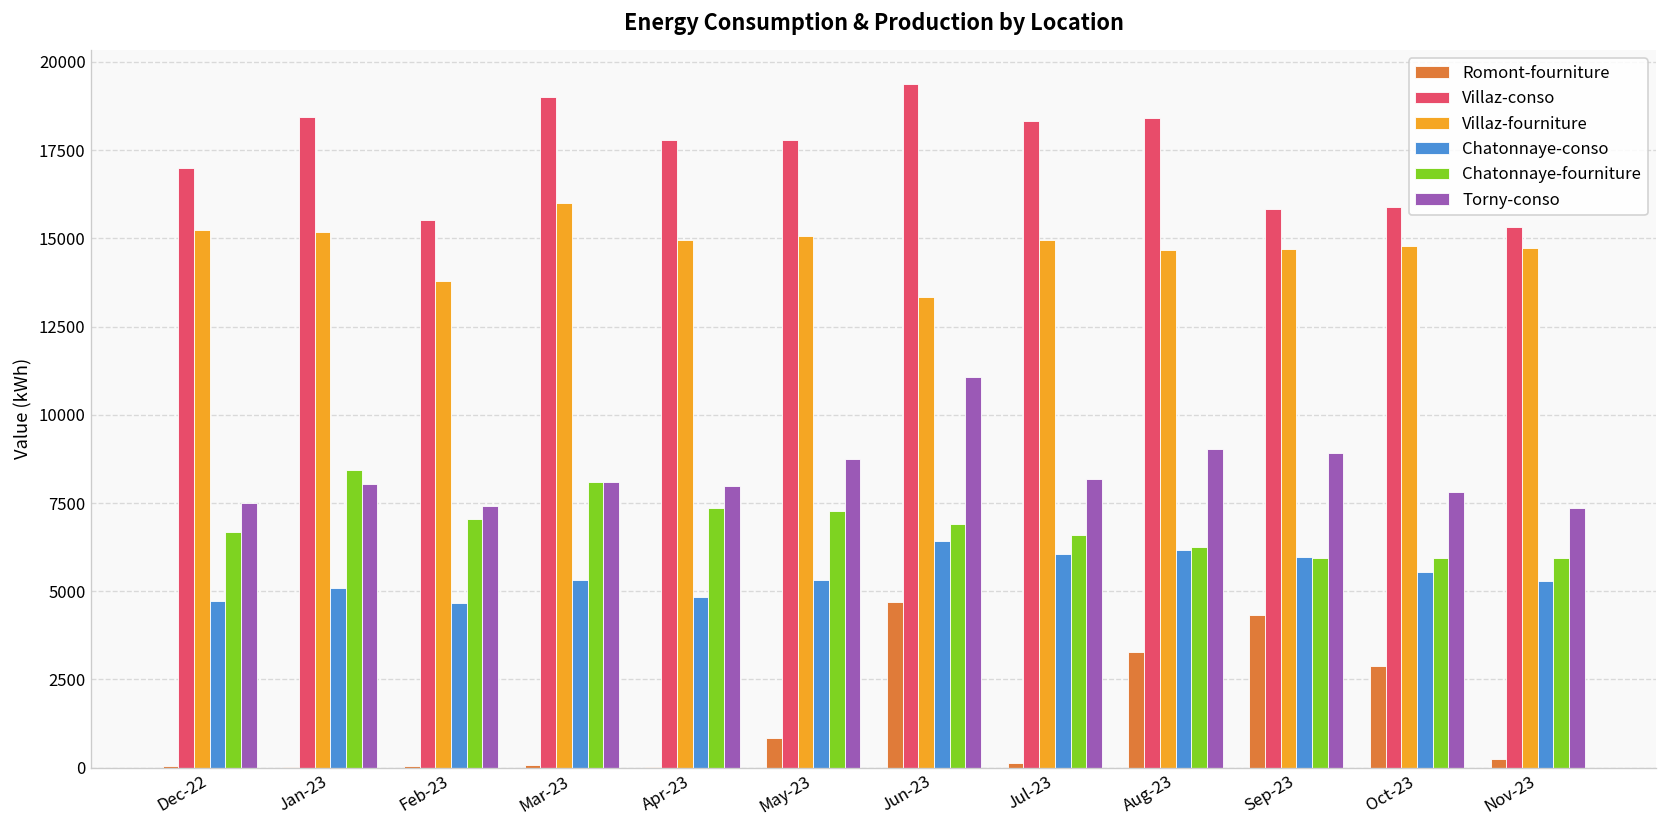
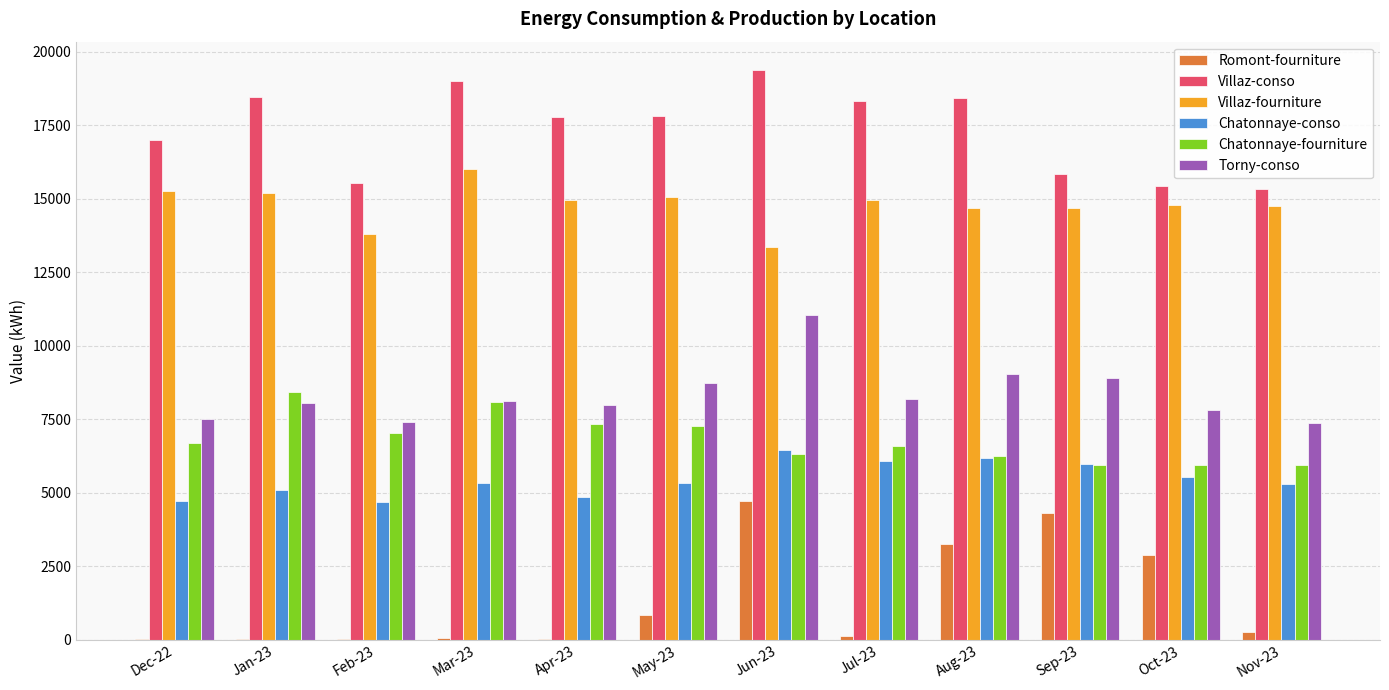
  {
    "Villaz-conso": {
      "Dec-22": 17000,
      "Jan-23": 18400,
      "Feb-23": 15500,
      "Mar-23": 19000,
      "Apr-23": 17800,
      "May-23": 17800,
      "Jun-23": 19400,
      "Jul-23": 18300,
      "Aug-23": 18400,
      "Sep-23": 15800,
-     "Oct-23": 15900,
+     "Oct-23": 15400,
      "Nov-23": 15300
    },
    "Chatonnaye-conso": {
      "Dec-22": 4700,
      "Jan-23": 5100,
      "Feb-23": 4700,
      "Mar-23": 5300,
      "Apr-23": 4800,
      "May-23": 5300,
      "Jun-23": 6400,
      "Jul-23": 6100,
      "Aug-23": 6200,
      "Sep-23": 6000,
      "Oct-23": 5500,
      "Nov-23": 5300
    },
    "Chatonnaye-fourniture": {
      "Dec-22": 6700,
      "Jan-23": 8400,
      "Feb-23": 7000,
      "Mar-23": 8100,
      "Apr-23": 7400,
      "May-23": 7300,
-     "Jun-23": 6900,
+     "Jun-23": 6300,
      "Jul-23": 6600,
      "Aug-23": 6300,
      "Sep-23": 5900,
      "Oct-23": 5900,
      "Nov-23": 5900
    },
    "Torny-conso": {
      "Dec-22": 7500,
      "Jan-23": 8000,
      "Feb-23": 7400,
      "Mar-23": 8100,
      "Apr-23": 8000,
      "May-23": 8700,
      "Jun-23": 11100,
      "Jul-23": 8200,
      "Aug-23": 9000,
      "Sep-23": 8900,
      "Oct-23": 7800,
      "Nov-23": 7400
    }
  }
